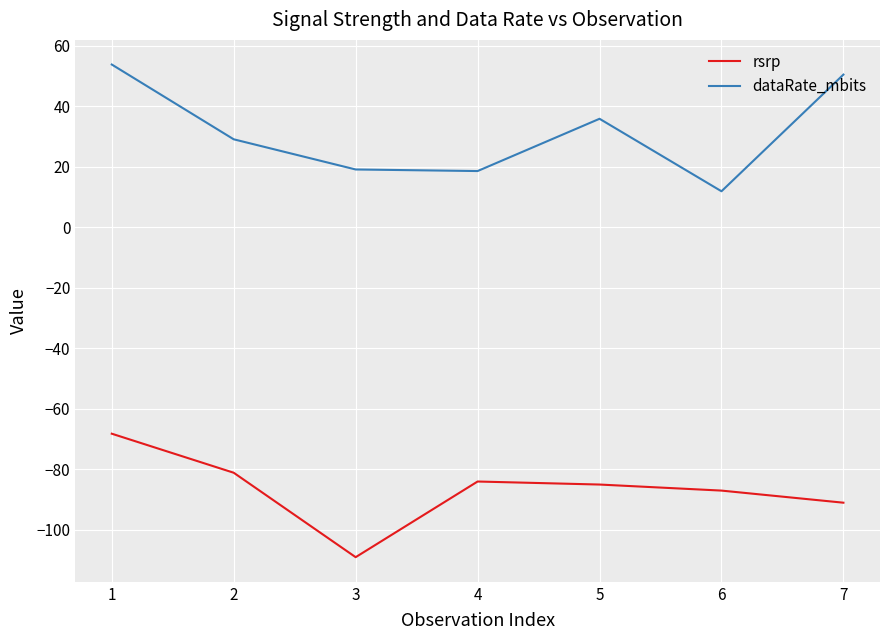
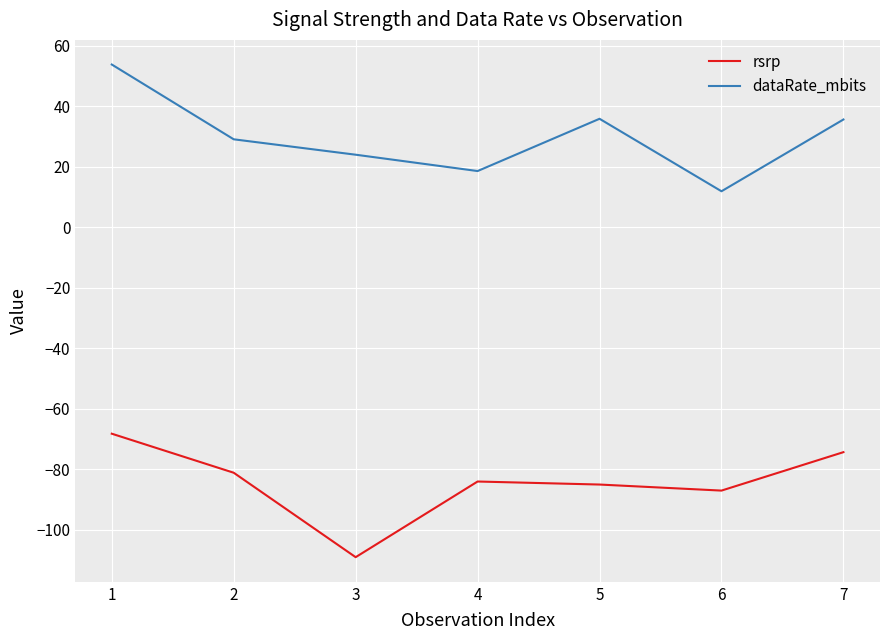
  {
    "rsrp": {
      "1": -68,
      "2": -81,
      "3": -109,
      "4": -84,
      "5": -85,
      "6": -87,
-     "7": -91
+     "7": -74
    },
    "dataRate_mbits": {
      "1": 54,
      "2": 29,
-     "3": 19,
+     "3": 24,
      "4": 19,
      "5": 36,
      "6": 12,
-     "7": 50
+     "7": 36
    }
  }
